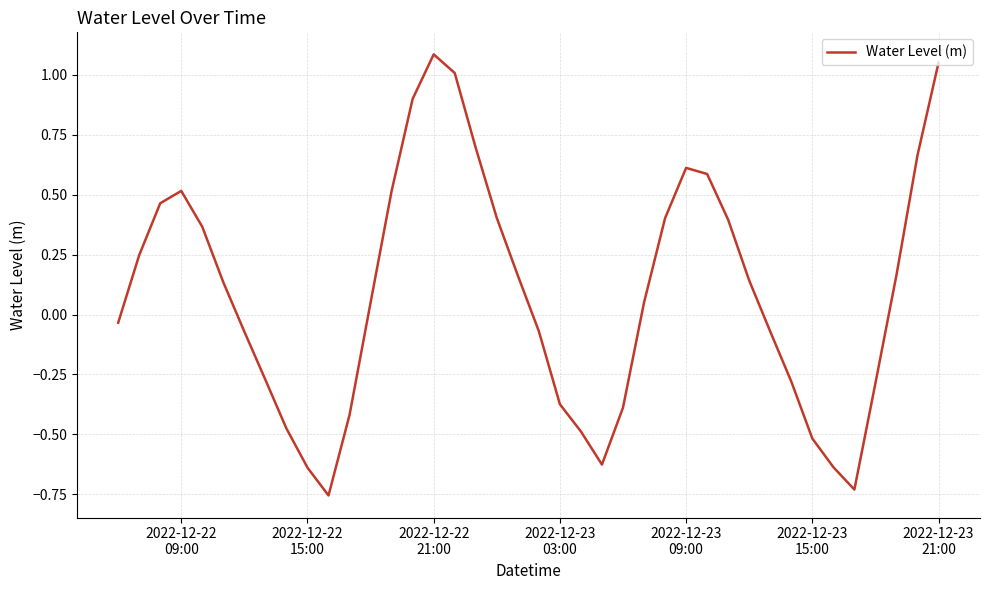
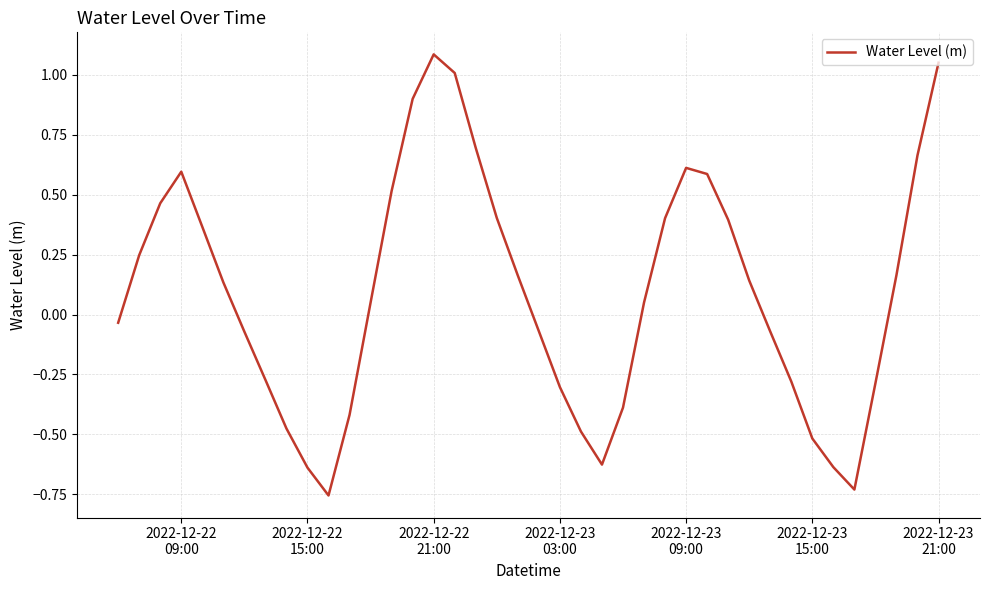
  {
-   "2022-12-22 09:00": 0.52,
+   "2022-12-22 09:00": 0.60,
    "2022-12-22 15:00": -0.64,
    "2022-12-22 21:00": 1.08,
-   "2022-12-23 03:00": -0.37,
+   "2022-12-23 03:00": -0.30,
    "2022-12-23 09:00": 0.61,
    "2022-12-23 15:00": -0.52
  }
